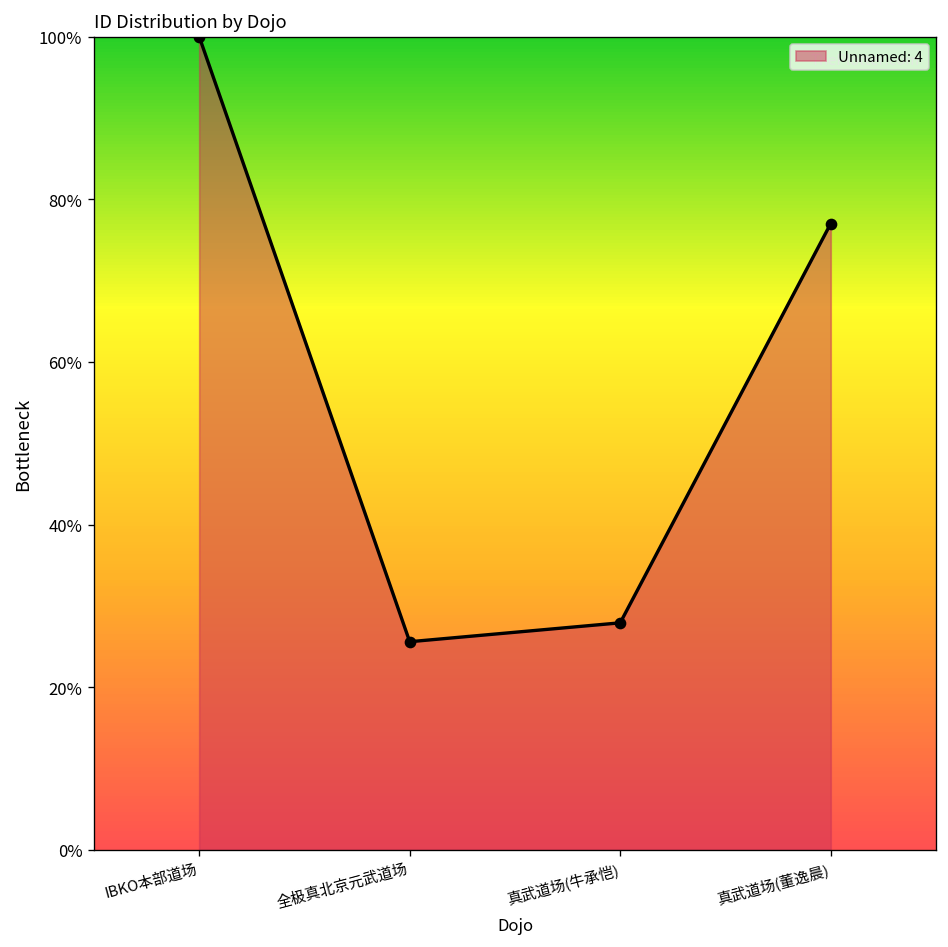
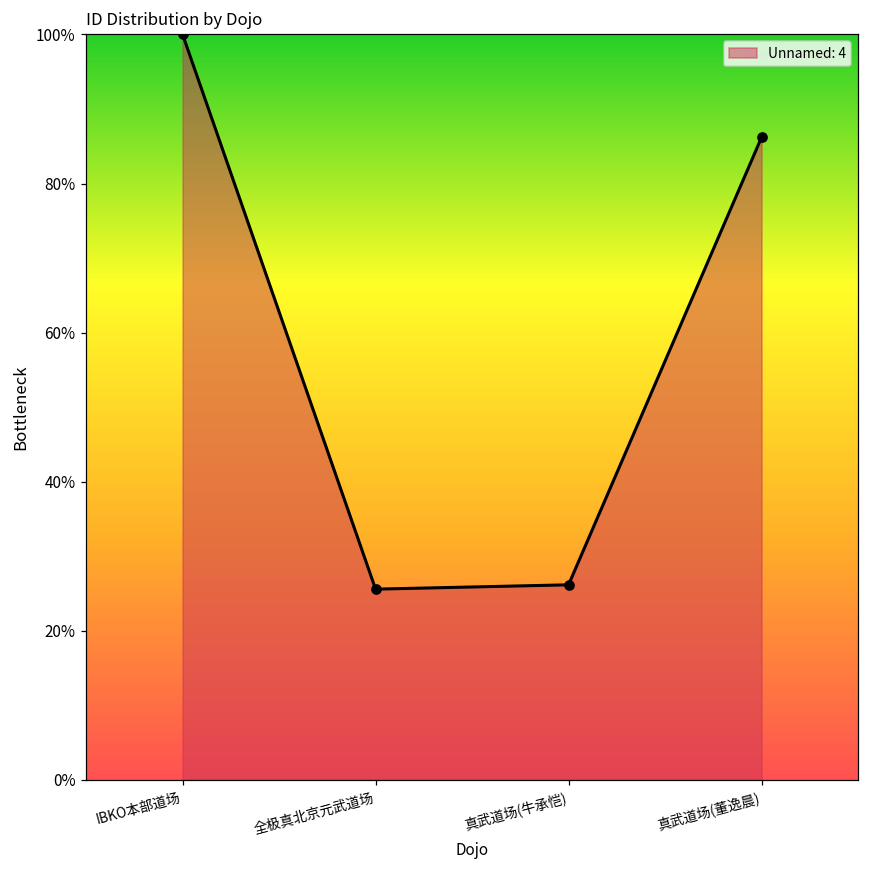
  {
    "IBKO本部道场": "100%",
    "全极真北京元武道场": "26%",
-   "真武道场(牛承恺)": "28%",
-   "真武道场(董逸晨)": "77%"
+   "真武道场(牛承恺)": "26%",
+   "真武道场(董逸晨)": "86%"
  }
